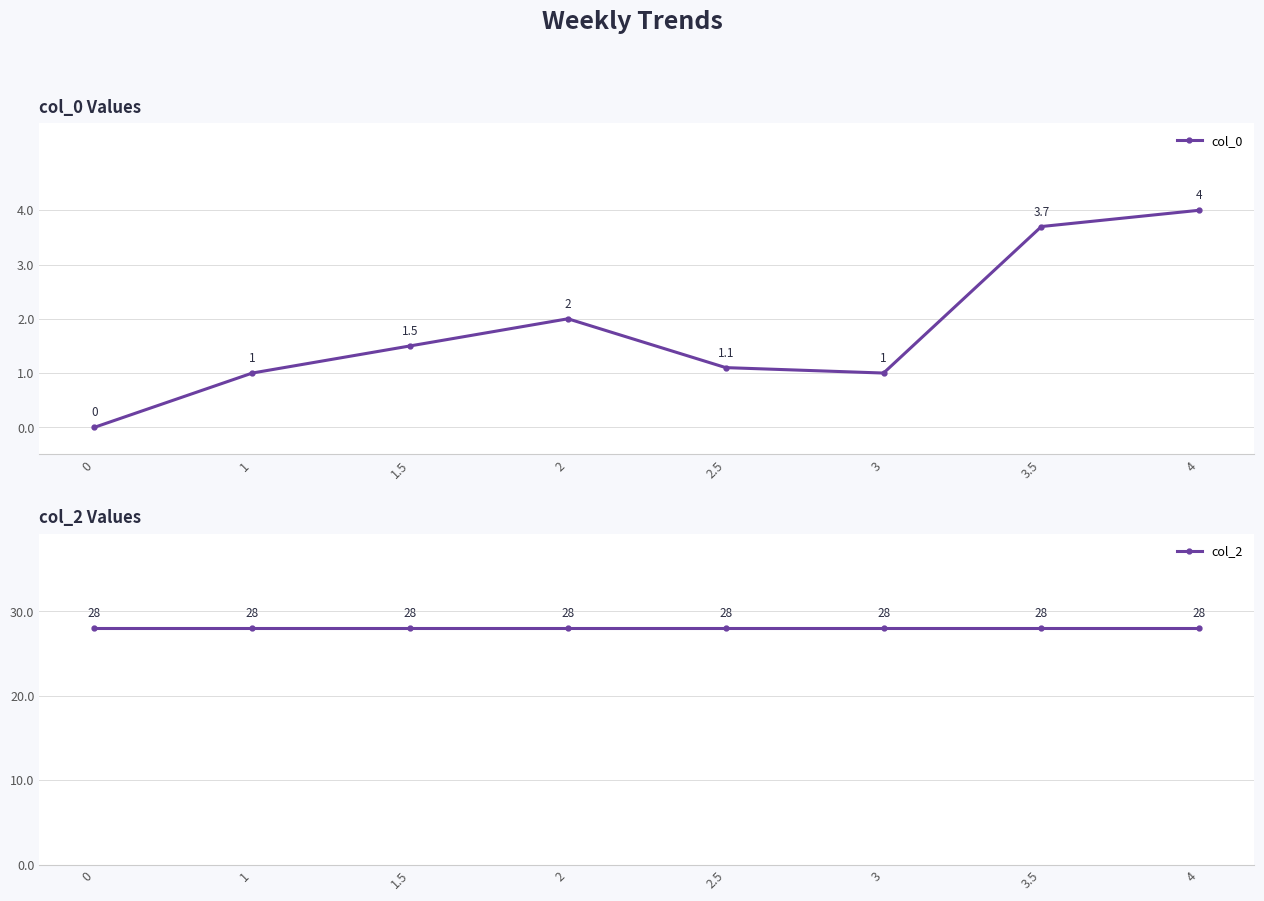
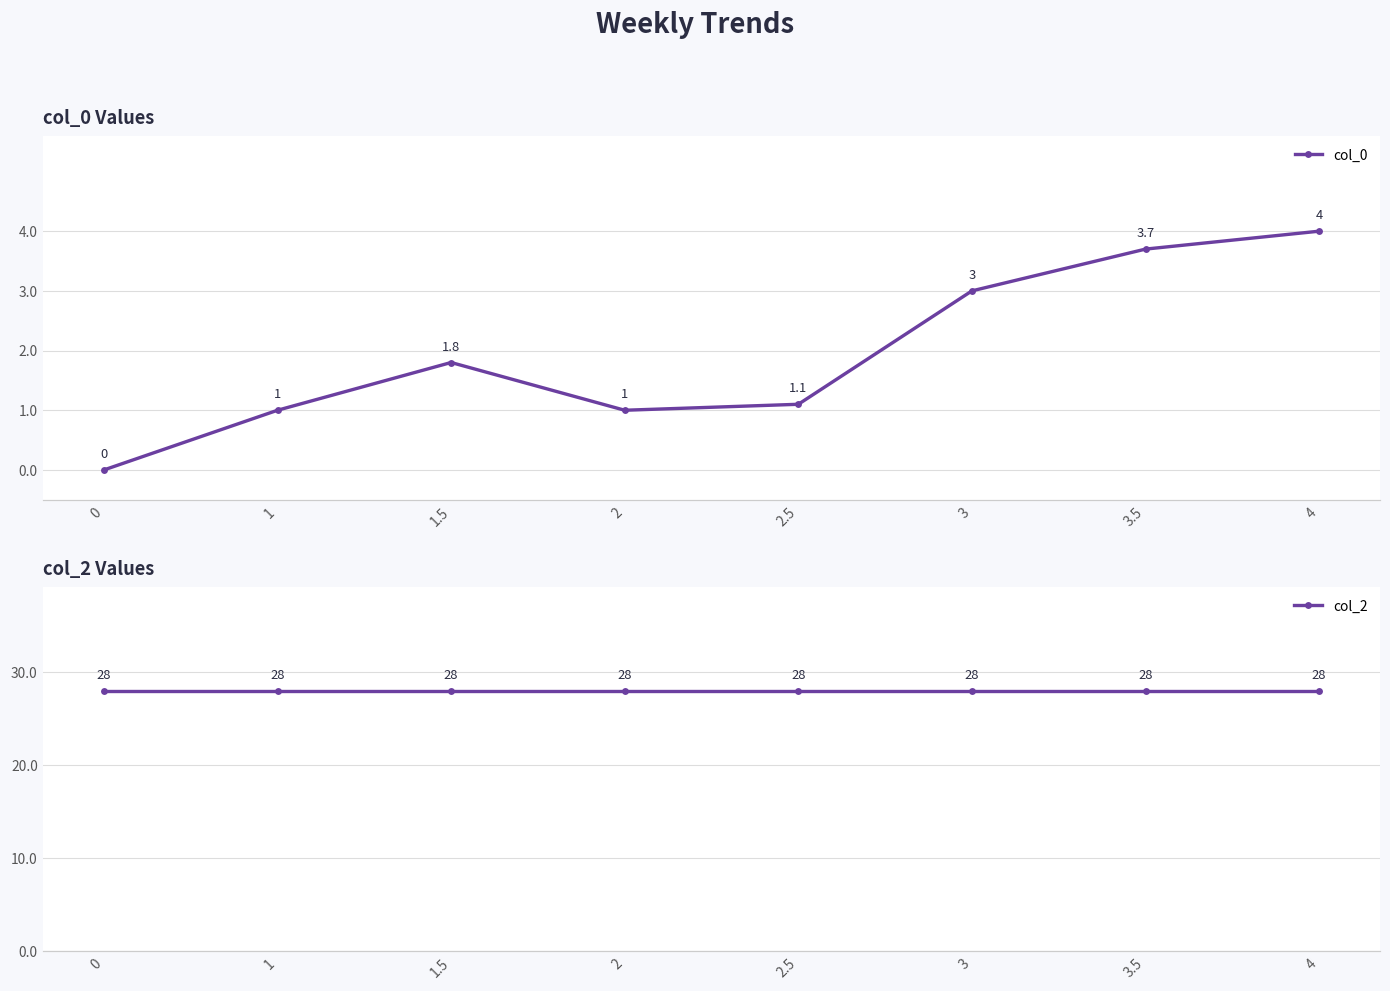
  {
    "col_0 Values": {
      "0": 0,
      "1": 1,
-     "1.5": 1.5,
-     "2": 2,
+     "1.5": 1.8,
+     "2": 1,
      "2.5": 1.1,
-     "3": 1,
+     "3": 3,
      "3.5": 3.7,
      "4": 4
    },
    "col_2 Values": {
      "0": 28,
      "1": 28,
      "1.5": 28,
      "2": 28,
      "2.5": 28,
      "3": 28,
      "3.5": 28,
      "4": 28
    }
  }
